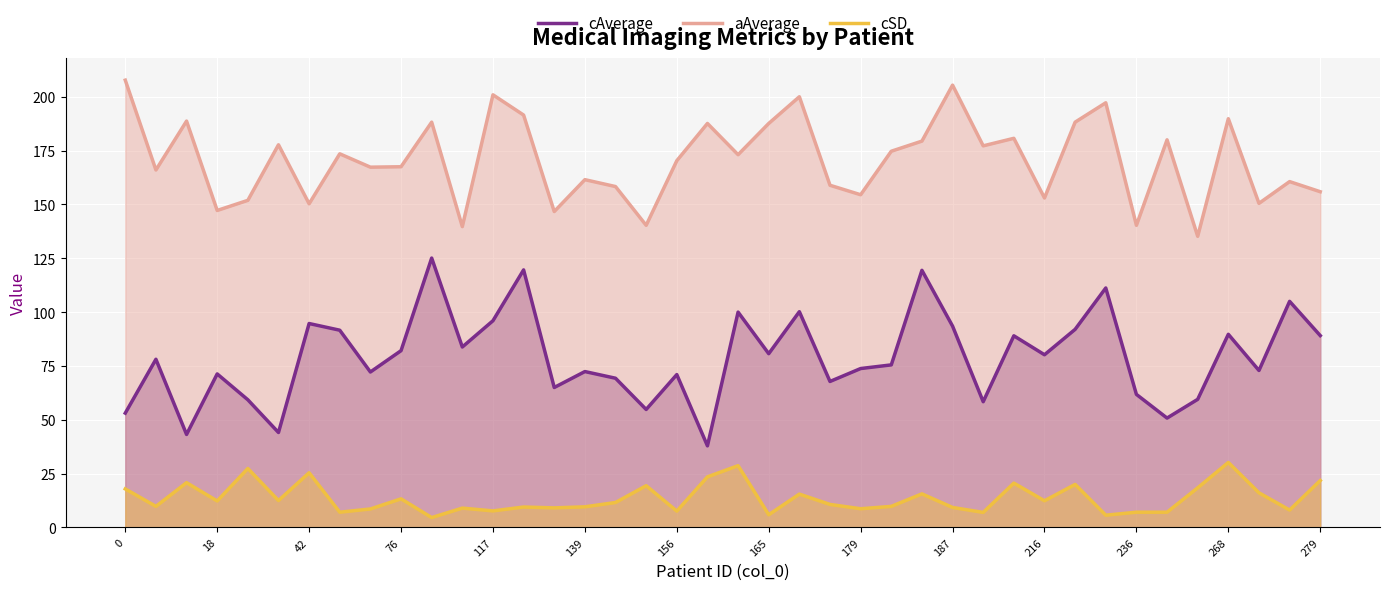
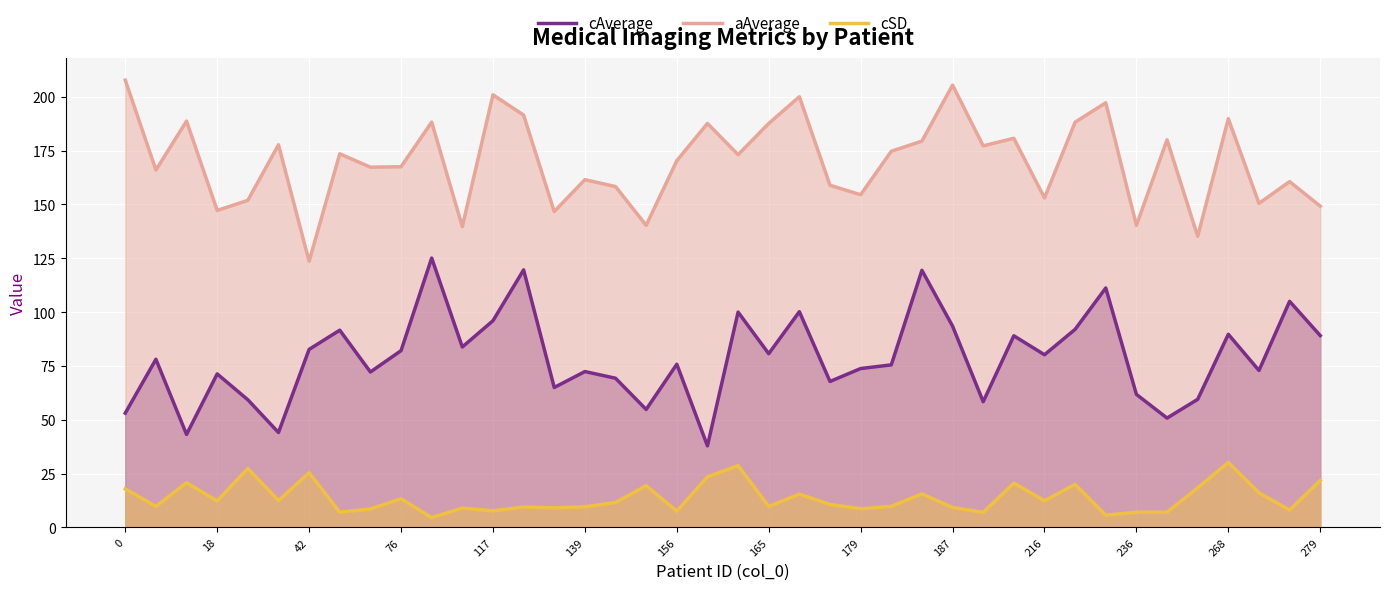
  {
    "cAverage": {
      "0": 53,
      "18": 71,
-     "42": 95,
+     "42": 83,
      "76": 82,
      "117": 96,
      "139": 72,
-     "156": 71,
+     "156": 76,
      "165": 81,
      "179": 74,
      "187": 94,
      "216": 80,
      "236": 62,
      "268": 90,
      "279": 89
    },
    "aAverage": {
      "0": 208,
      "18": 147,
-     "42": 150,
+     "42": 124,
      "76": 168,
      "117": 201,
      "139": 162,
      "156": 170,
      "165": 188,
      "179": 155,
      "187": 205,
      "216": 153,
      "236": 140,
      "268": 190,
-     "279": 156
+     "279": 149
    },
    "cSD": {
      "0": 18,
      "18": 12,
      "42": 25,
      "76": 13,
      "117": 8,
      "139": 10,
      "156": 8,
-     "165": 6,
+     "165": 10,
      "179": 9,
      "187": 9,
      "216": 12,
      "236": 7,
      "268": 30,
      "279": 22
    }
  }
